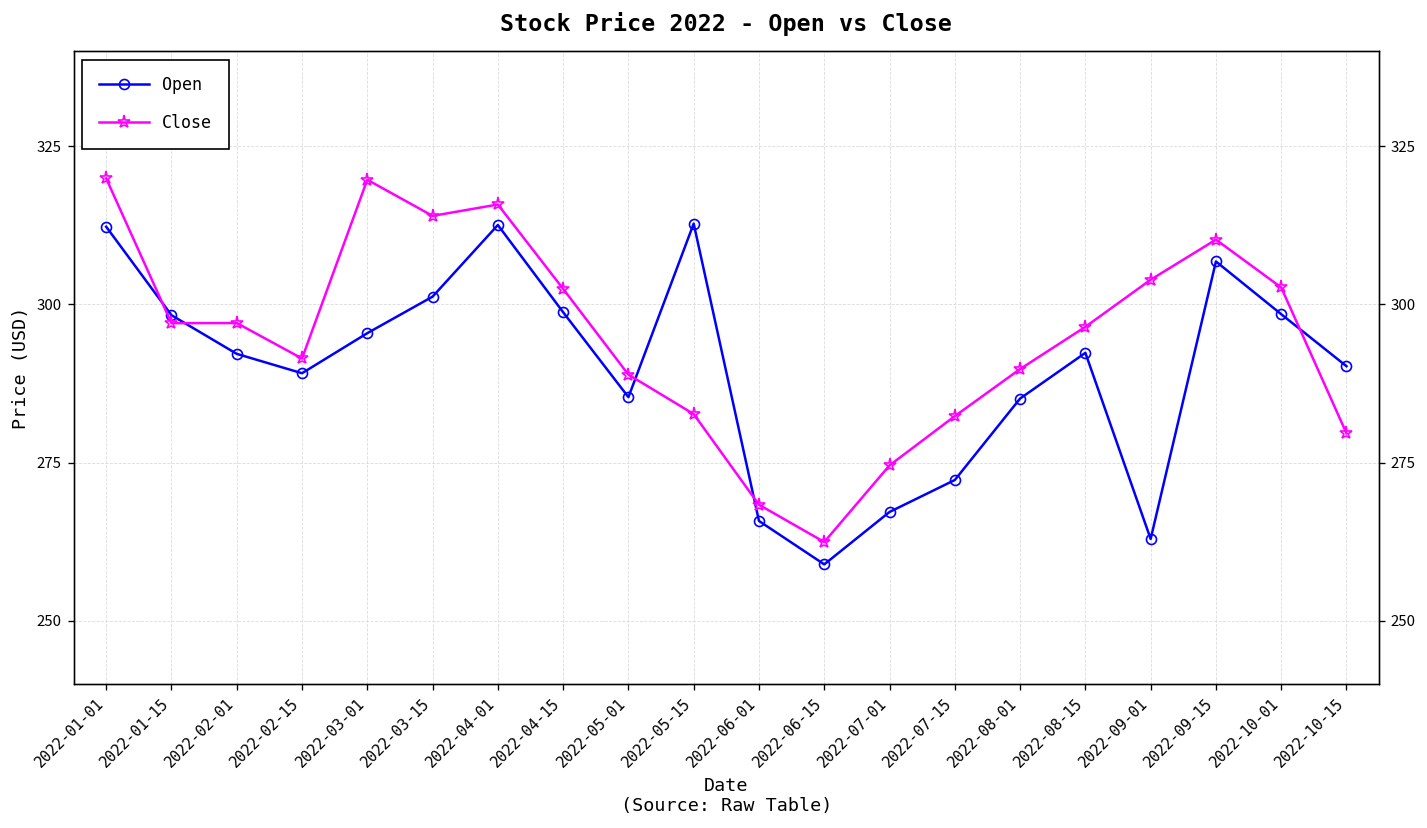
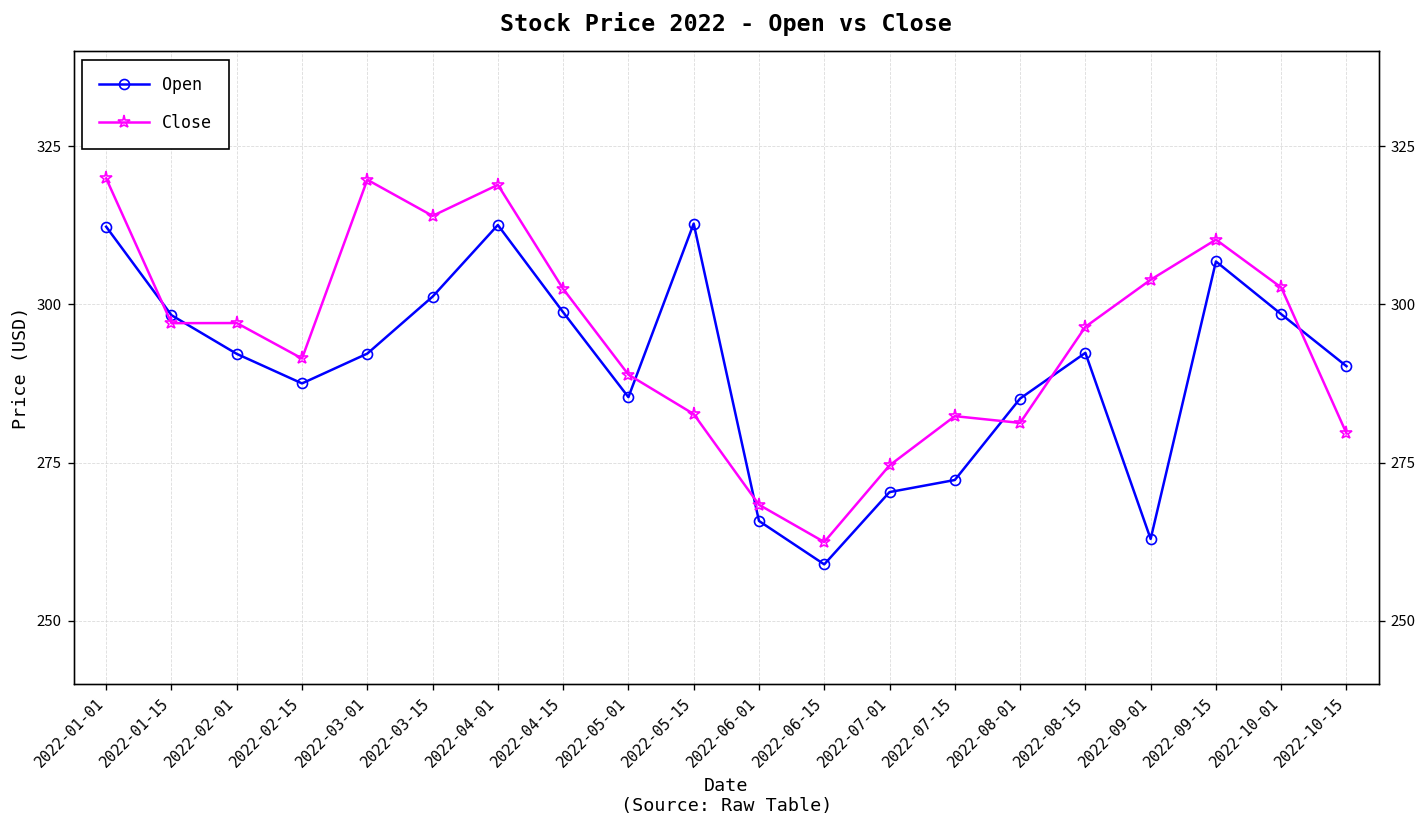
  {
    "Open": {
      "2022-01-01": 312,
      "2022-01-15": 298,
      "2022-02-01": 292,
-     "2022-02-15": 289,
-     "2022-03-01": 295,
+     "2022-02-15": 288,
+     "2022-03-01": 292,
      "2022-03-15": 301,
      "2022-04-01": 313,
      "2022-04-15": 299,
      "2022-05-01": 285,
      "2022-05-15": 313,
      "2022-06-01": 266,
      "2022-06-15": 259,
-     "2022-07-01": 267,
+     "2022-07-01": 270,
      "2022-07-15": 272,
      "2022-08-01": 285,
      "2022-08-15": 292,
      "2022-09-01": 263,
      "2022-09-15": 307,
      "2022-10-01": 298,
      "2022-10-15": 290
    },
    "Close": {
      "2022-01-01": 320,
      "2022-01-15": 297,
      "2022-02-01": 297,
      "2022-02-15": 291,
      "2022-03-01": 320,
      "2022-03-15": 314,
-     "2022-04-01": 316,
+     "2022-04-01": 319,
      "2022-04-15": 302,
      "2022-05-01": 289,
      "2022-05-15": 283,
      "2022-06-01": 268,
      "2022-06-15": 262,
      "2022-07-01": 275,
      "2022-07-15": 282,
-     "2022-08-01": 290,
+     "2022-08-01": 281,
      "2022-08-15": 296,
      "2022-09-01": 304,
      "2022-09-15": 310,
      "2022-10-01": 303,
      "2022-10-15": 280
    }
  }
